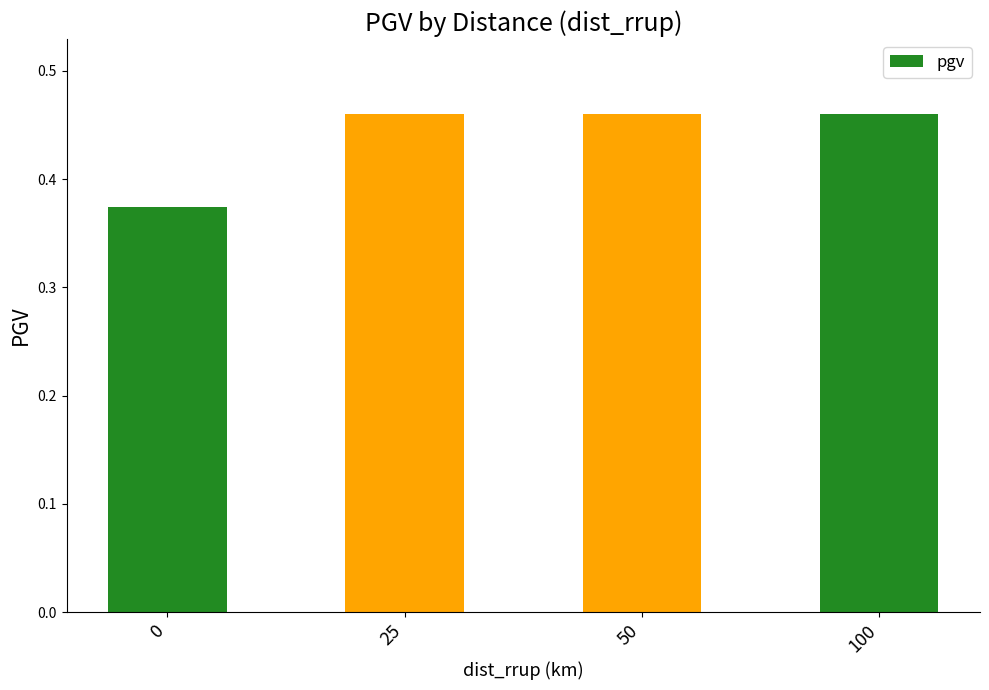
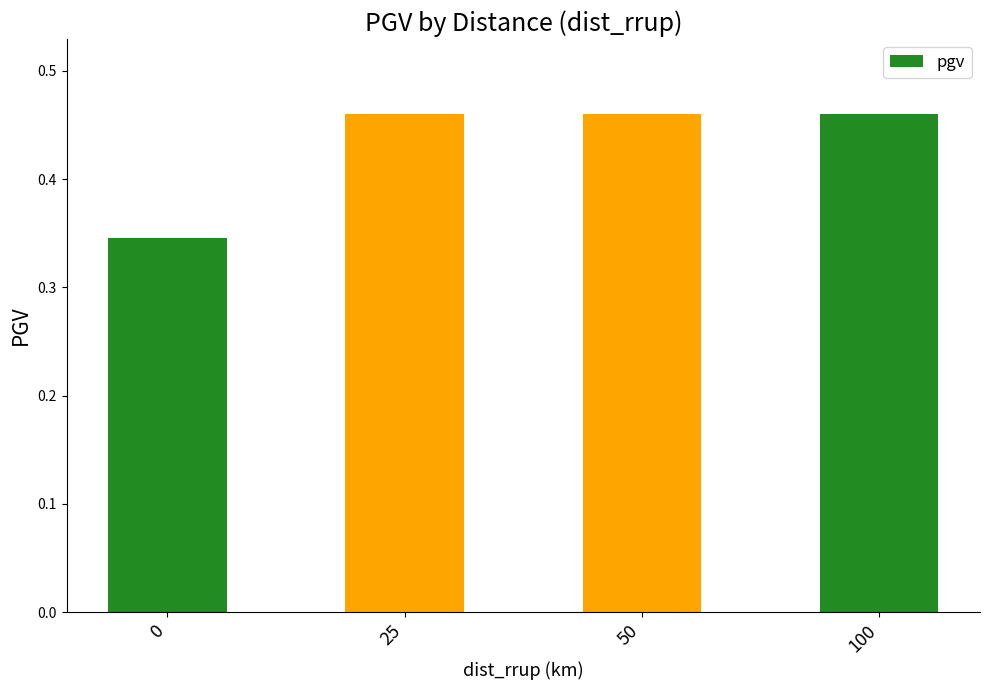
  {
-   "0": 0.375,
+   "0": 0.345,
    "25": 0.461,
    "50": 0.461,
    "100": 0.461
  }
